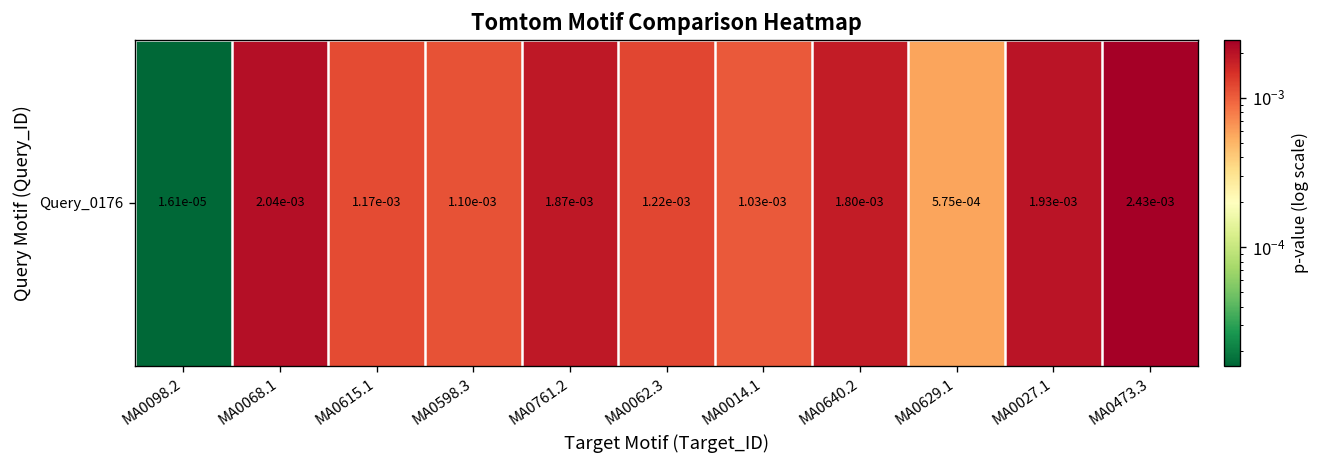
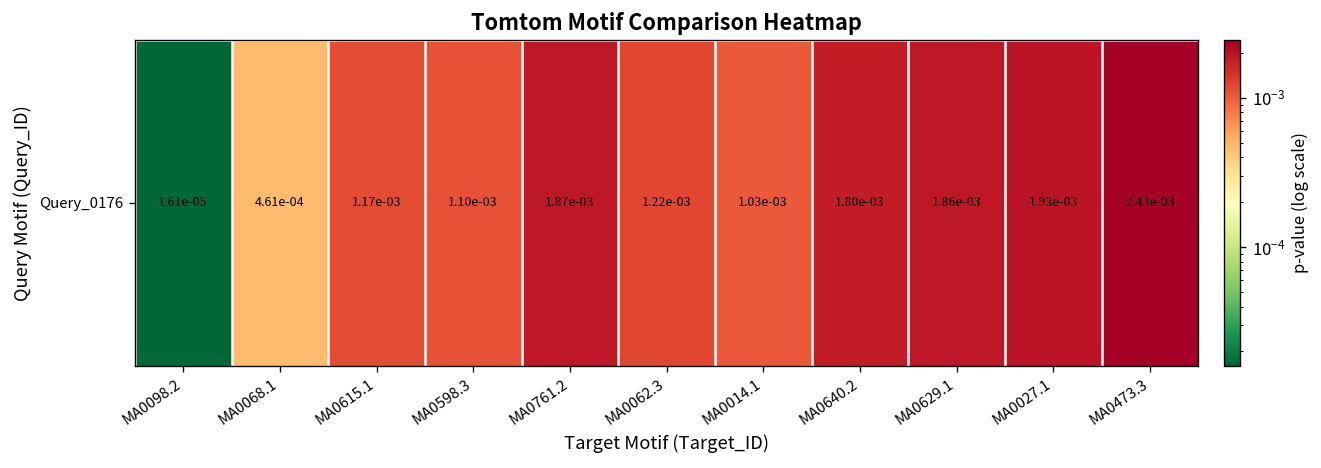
  {
    "Query_0176": {
      "MA0098.2": "1.61e-05",
-     "MA0068.1": "2.04e-03",
+     "MA0068.1": "4.61e-04",
      "MA0615.1": "1.17e-03",
      "MA0598.3": "1.10e-03",
      "MA0761.2": "1.87e-03",
      "MA0062.3": "1.22e-03",
      "MA0014.1": "1.03e-03",
      "MA0640.2": "1.80e-03",
-     "MA0629.1": "5.75e-04",
+     "MA0629.1": "1.86e-03",
      "MA0027.1": "1.93e-03",
      "MA0473.3": "2.43e-03"
    }
  }
